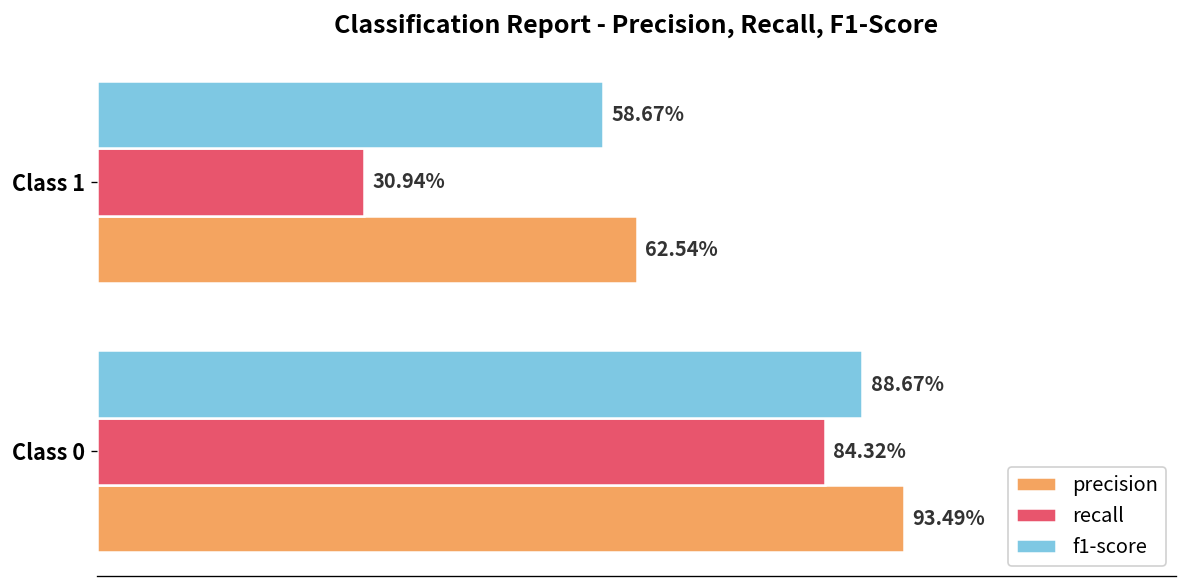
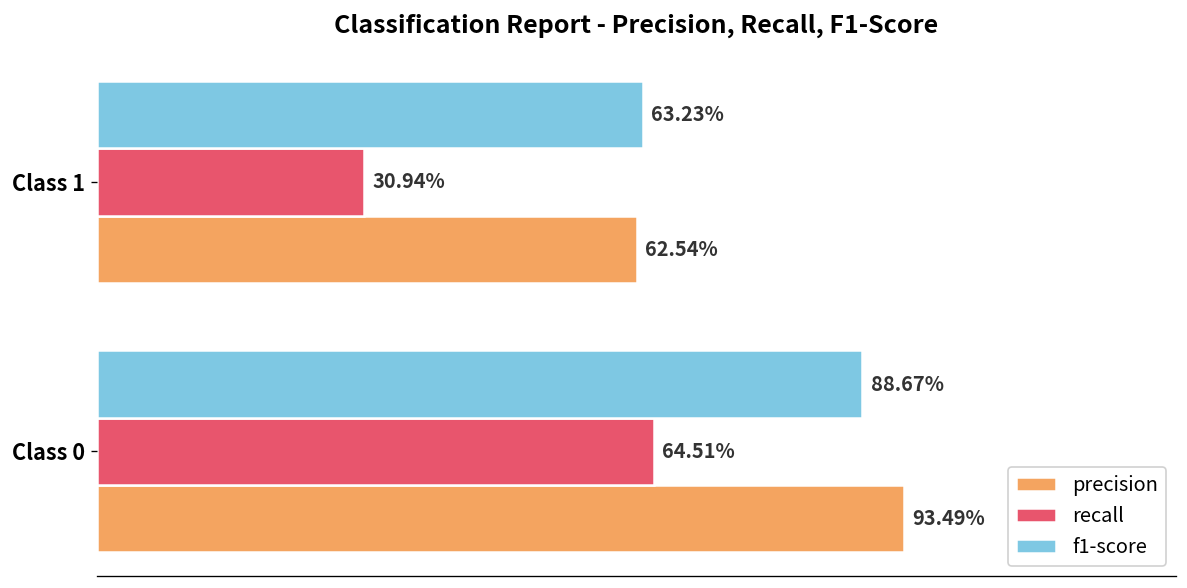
  {
    "precision": {
      "Class 1": "62.54%",
      "Class 0": "93.49%"
    },
    "recall": {
      "Class 1": "30.94%",
-     "Class 0": "84.32%"
+     "Class 0": "64.51%"
    },
    "f1-score": {
-     "Class 1": "58.67%",
+     "Class 1": "63.23%",
      "Class 0": "88.67%"
    }
  }
